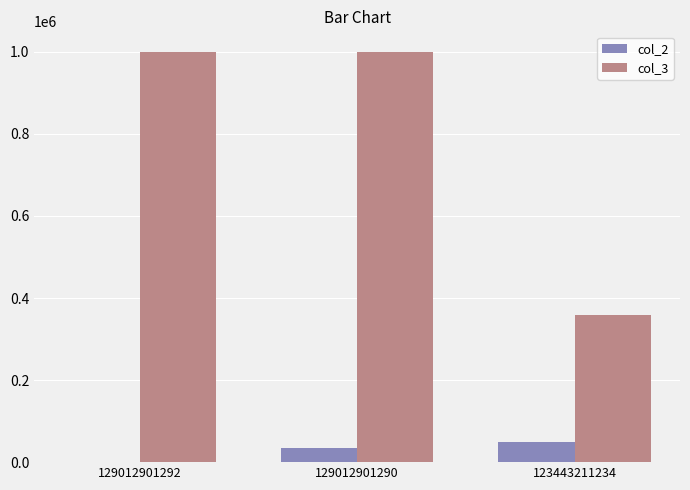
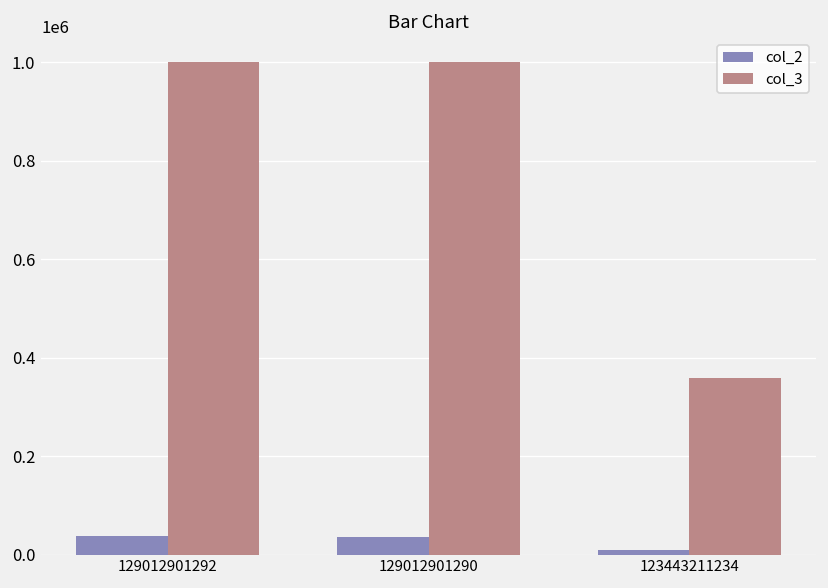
  {
    "col_2": {
-     "129012901292": 0,
+     "129012901292": 40000,
      "129012901290": 40000,
-     "123443211234": 50000
+     "123443211234": 10000
    },
    "col_3": {
      "129012901292": 1000000,
      "129012901290": 1000000,
      "123443211234": 360000
    }
  }
